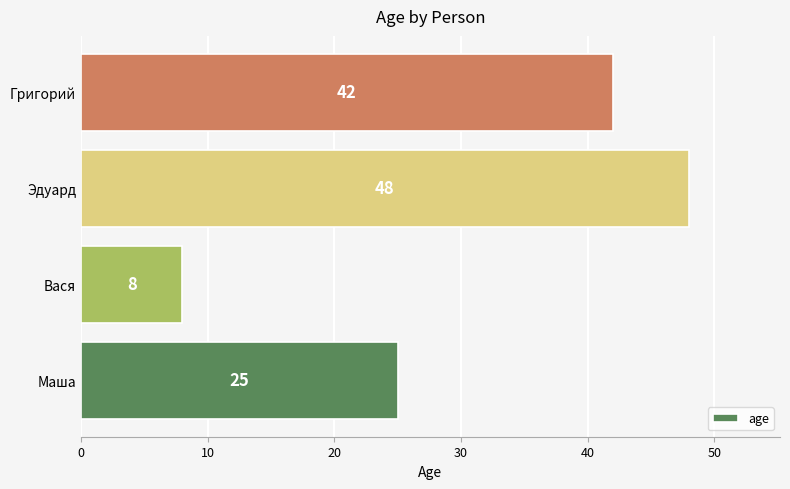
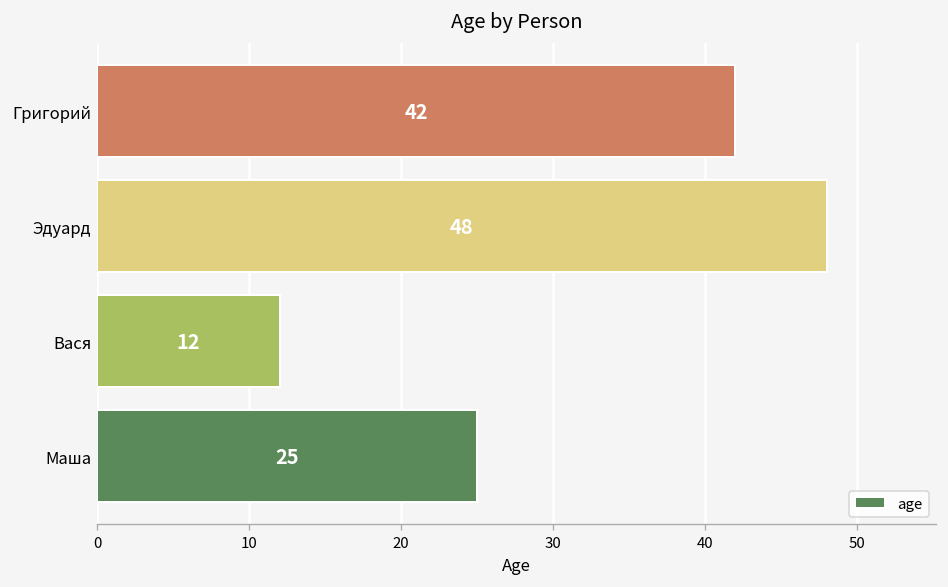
  {
    "Григорий": 42,
    "Эдуард": 48,
-   "Вася": 8,
+   "Вася": 12,
    "Маша": 25
  }
